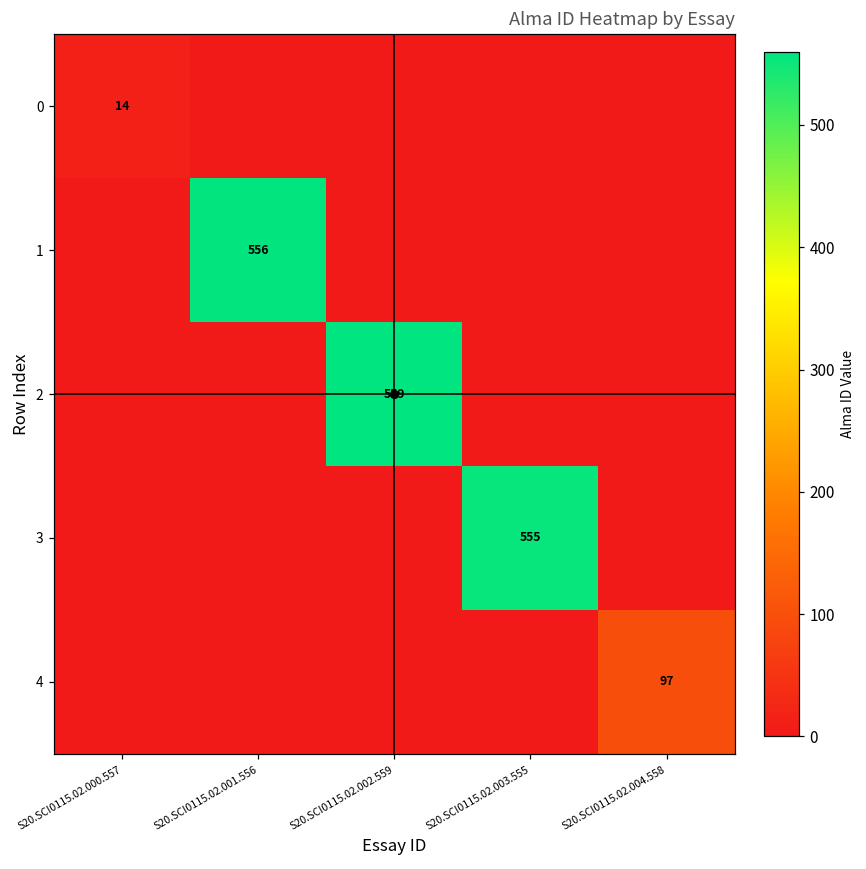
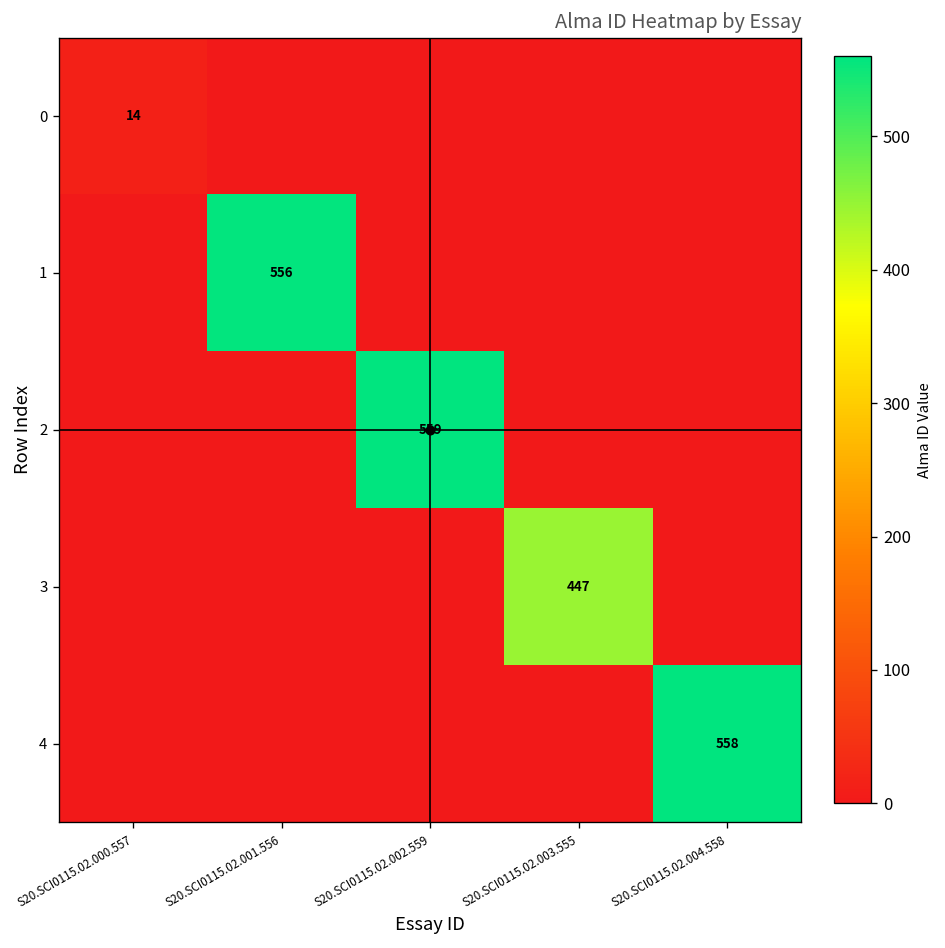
  {
    "0": {
      "S20.SCI0115.02.000.557": 14
    },
    "1": {
      "S20.SCI0115.02.001.556": 556
    },
    "3": {
-     "S20.SCI0115.02.003.555": 555
+     "S20.SCI0115.02.003.555": 447
    },
    "4": {
-     "S20.SCI0115.02.004.558": 97
+     "S20.SCI0115.02.004.558": 558
    }
  }
